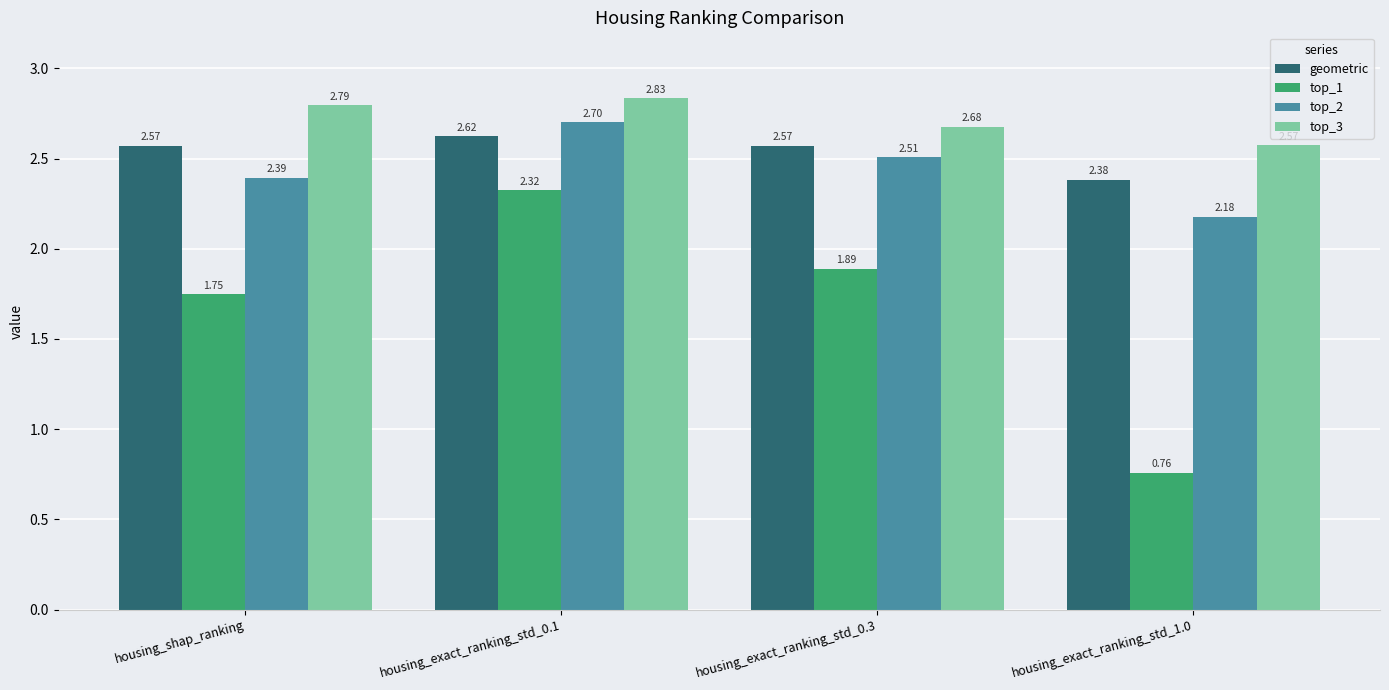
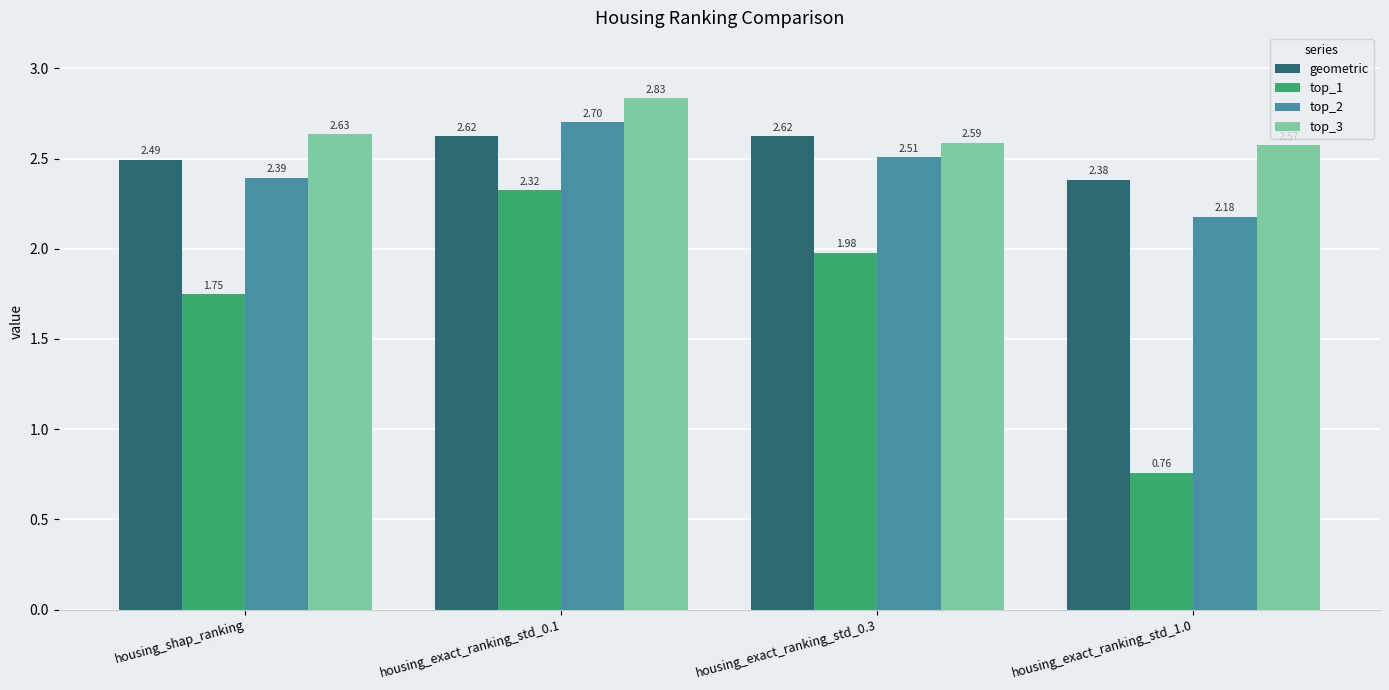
  {
    "geometric": {
-     "housing_shap_ranking": 2.57,
+     "housing_shap_ranking": 2.49,
      "housing_exact_ranking_std_0.1": 2.62,
-     "housing_exact_ranking_std_0.3": 2.57,
+     "housing_exact_ranking_std_0.3": 2.62,
      "housing_exact_ranking_std_1.0": 2.38
    },
    "top_1": {
      "housing_shap_ranking": 1.75,
      "housing_exact_ranking_std_0.1": 2.32,
-     "housing_exact_ranking_std_0.3": 1.89,
+     "housing_exact_ranking_std_0.3": 1.98,
      "housing_exact_ranking_std_1.0": 0.76
    },
    "top_2": {
      "housing_shap_ranking": 2.39,
      "housing_exact_ranking_std_0.1": 2.70,
      "housing_exact_ranking_std_0.3": 2.51,
      "housing_exact_ranking_std_1.0": 2.18
    },
    "top_3": {
-     "housing_shap_ranking": 2.79,
+     "housing_shap_ranking": 2.63,
      "housing_exact_ranking_std_0.1": 2.83,
-     "housing_exact_ranking_std_0.3": 2.68
+     "housing_exact_ranking_std_0.3": 2.59
    }
  }
